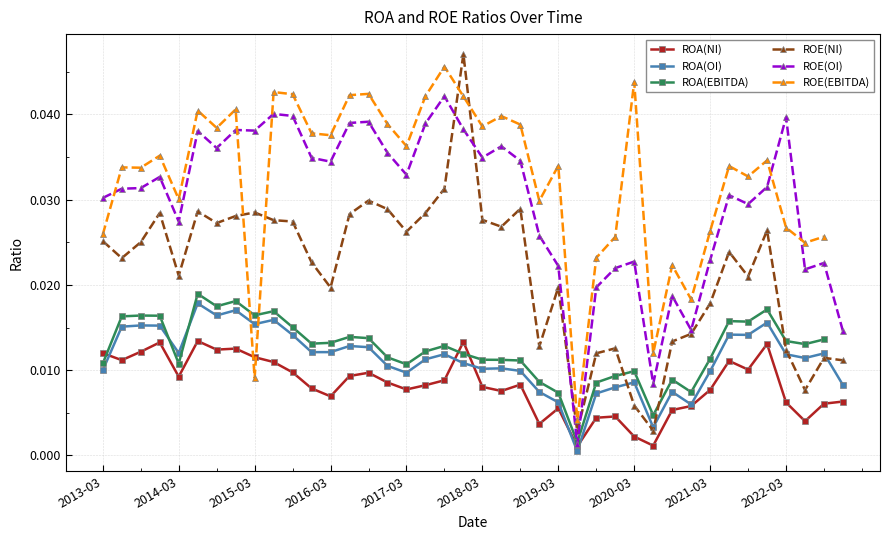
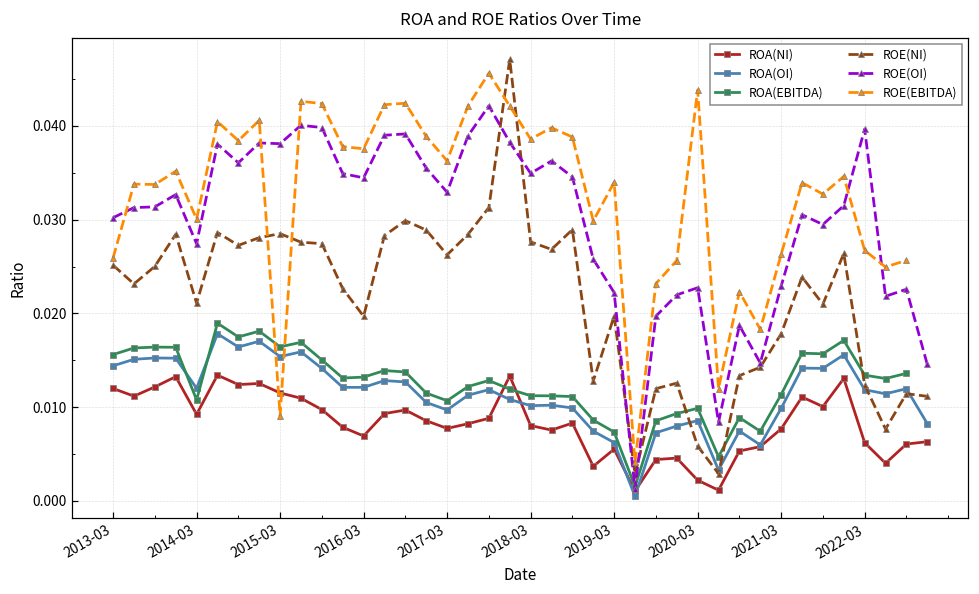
  {
    "ROA(OI)": {
-     "2013-03": 0.010,
+     "2013-03": 0.014,
      "2014-03": 0.012,
      "2015-03": 0.015,
      "2016-03": 0.012,
      "2017-03": 0.010,
      "2018-03": 0.010,
      "2019-03": 0.006,
      "2020-03": 0.009,
      "2021-03": 0.010,
      "2022-03": 0.012
    },
    "ROA(EBITDA)": {
-     "2013-03": 0.011,
+     "2013-03": 0.016,
      "2014-03": 0.011,
      "2015-03": 0.016,
      "2016-03": 0.013,
      "2017-03": 0.011,
      "2018-03": 0.011,
      "2019-03": 0.007,
      "2020-03": 0.010,
      "2021-03": 0.011,
      "2022-03": 0.013
    },
    "ROE(OI)": {
      "2013-03": 0.030,
      "2014-03": 0.027,
      "2015-03": 0.038,
      "2016-03": 0.034,
      "2017-03": 0.033,
      "2018-03": 0.035,
      "2019-03": 0.022,
      "2020-03": 0.023,
      "2021-03": 0.023,
      "2022-03": 0.040
    },
    "ROE(EBITDA)": {
      "2013-03": 0.026,
      "2014-03": 0.030,
      "2015-03": 0.009,
      "2016-03": 0.038,
      "2017-03": 0.036,
      "2018-03": 0.039,
      "2019-03": 0.034,
      "2020-03": 0.044,
      "2021-03": 0.026,
      "2022-03": 0.027
    }
  }
